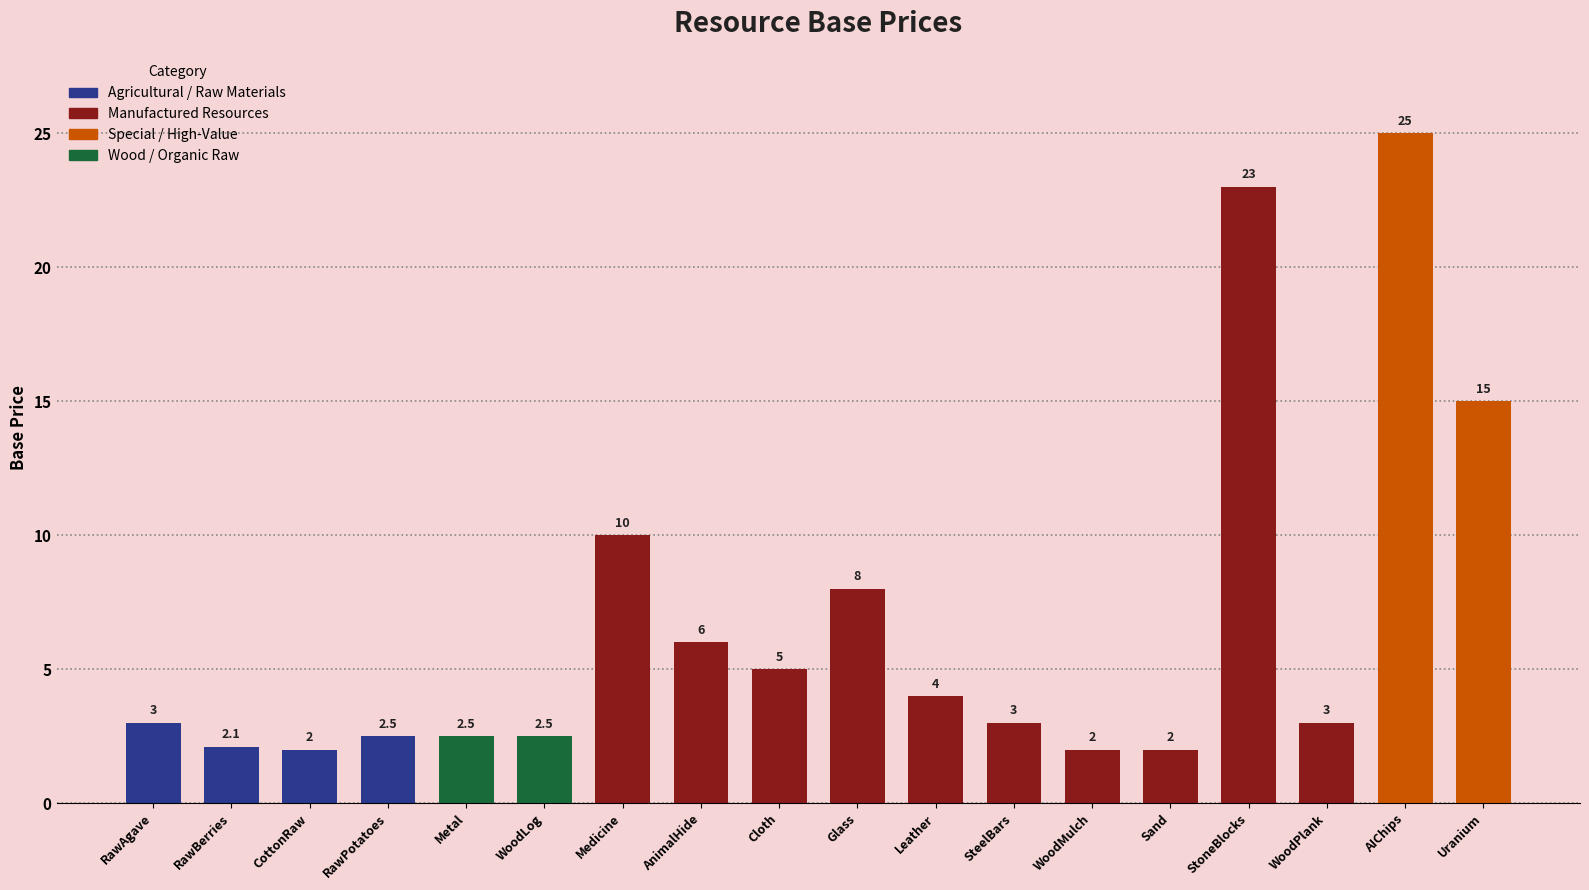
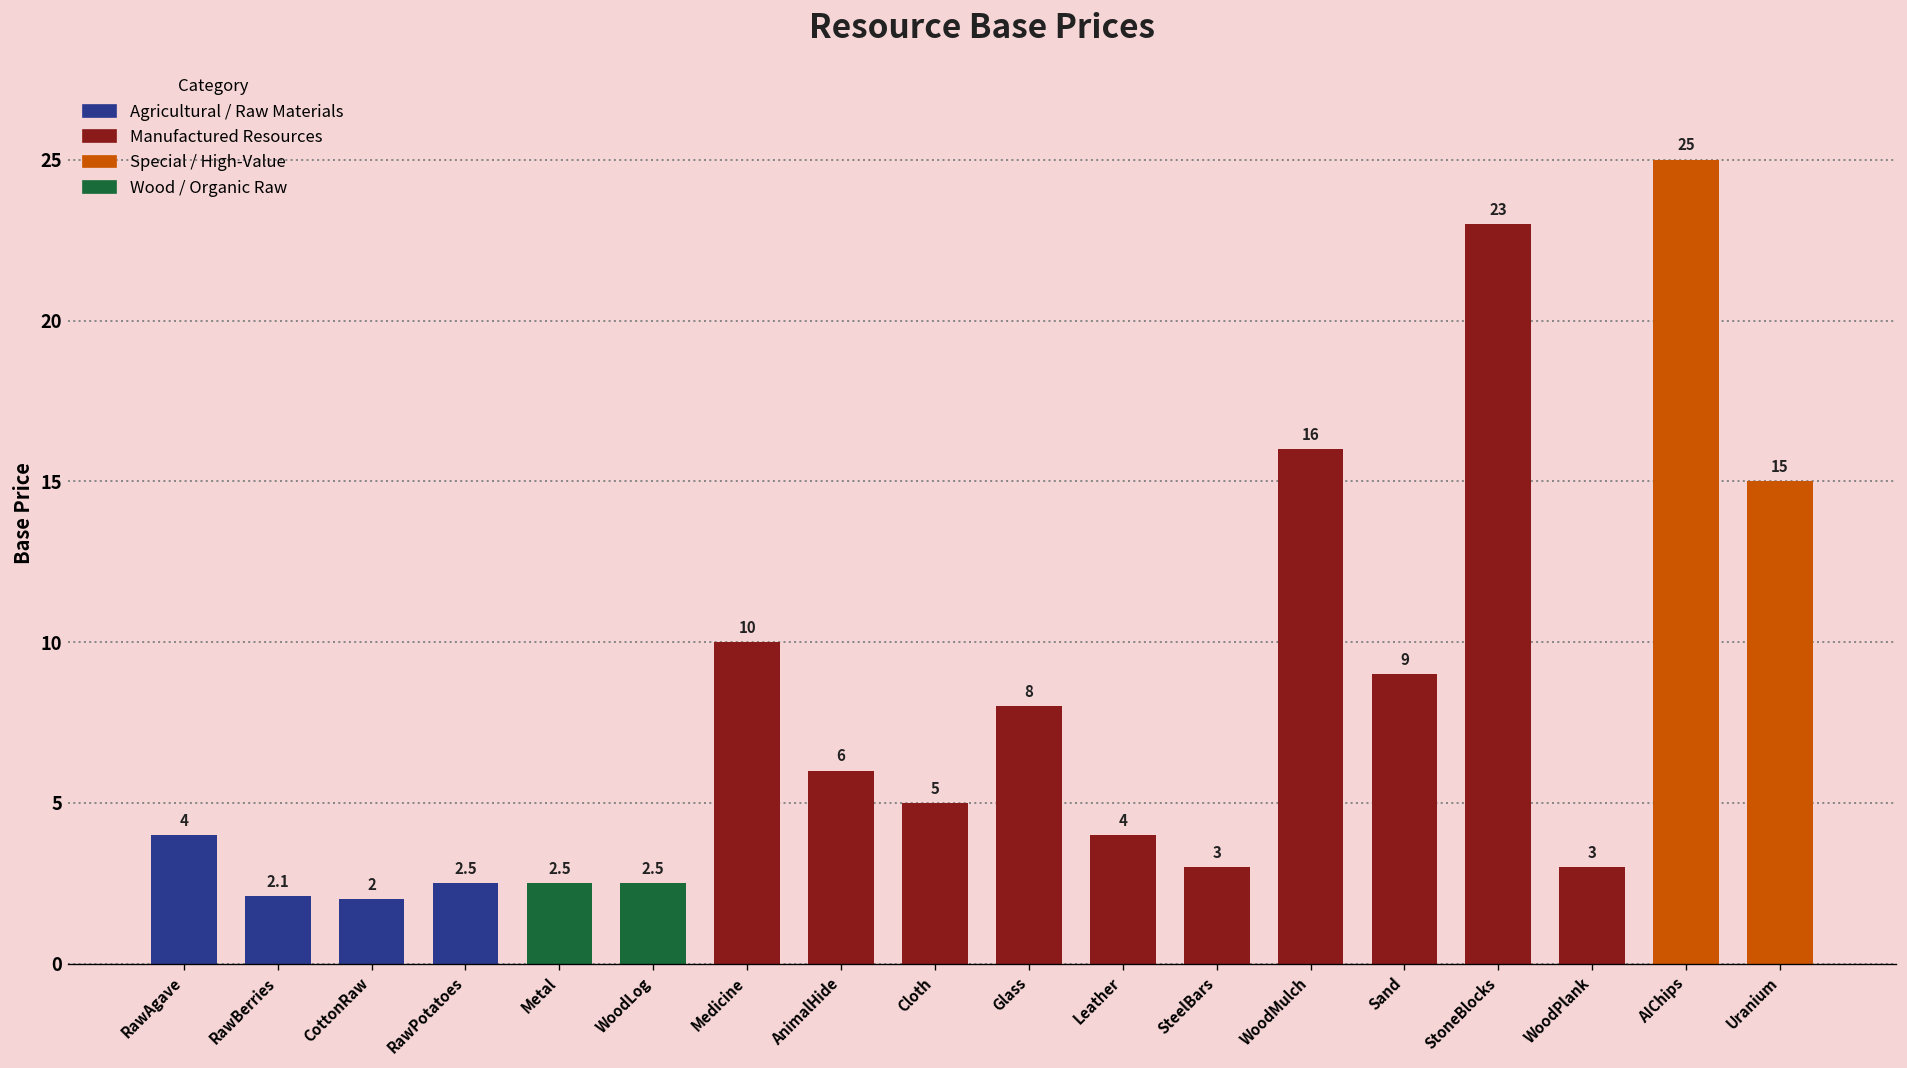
  {
-   "RawAgave": 3,
+   "RawAgave": 4,
    "RawBerries": 2.1,
    "CottonRaw": 2,
    "RawPotatoes": 2.5,
    "Metal": 2.5,
    "WoodLog": 2.5,
    "Medicine": 10,
    "AnimalHide": 6,
    "Cloth": 5,
    "Glass": 8,
    "Leather": 4,
    "SteelBars": 3,
-   "WoodMulch": 2,
-   "Sand": 2,
+   "WoodMulch": 16,
+   "Sand": 9,
    "StoneBlocks": 23,
    "WoodPlank": 3,
    "AIChips": 25,
    "Uranium": 15
  }
